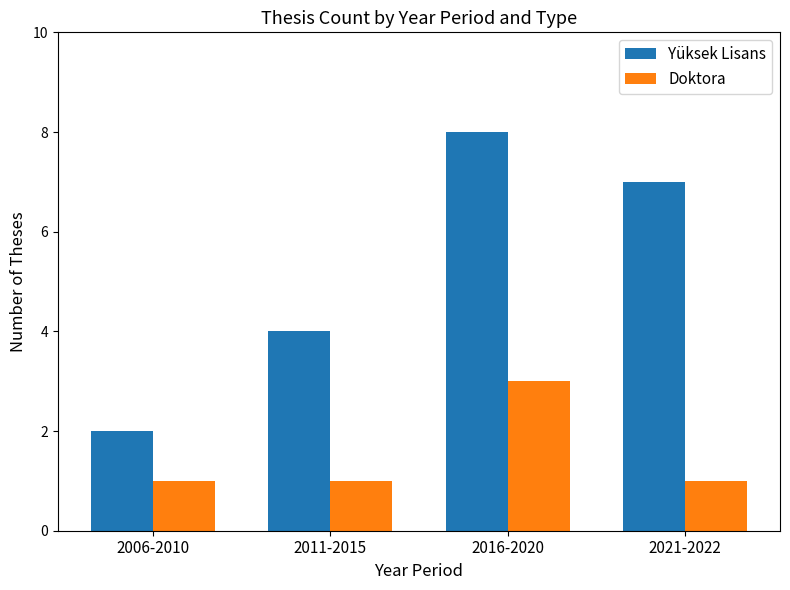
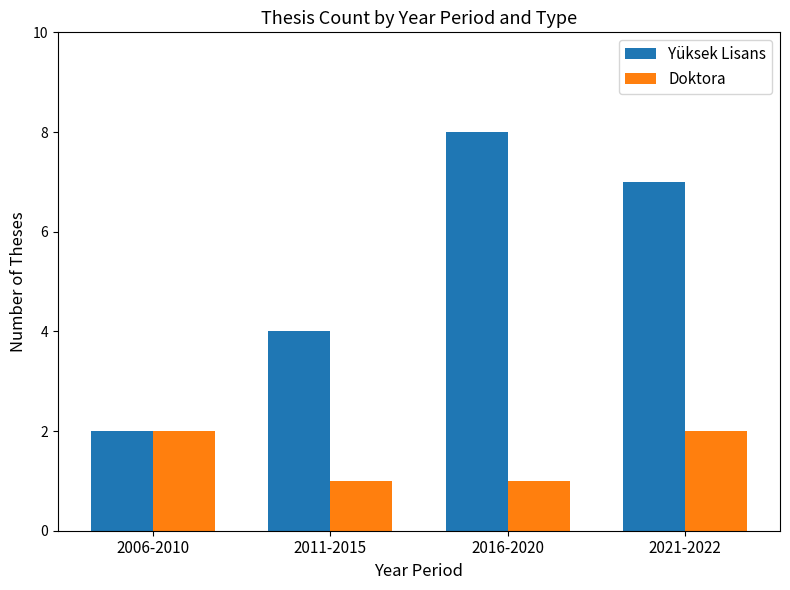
  {
    "Yüksek Lisans": {
      "2006-2010": 2,
      "2011-2015": 4,
      "2016-2020": 8,
      "2021-2022": 7
    },
    "Doktora": {
-     "2006-2010": 1,
+     "2006-2010": 2,
      "2011-2015": 1,
-     "2016-2020": 3,
-     "2021-2022": 1
+     "2016-2020": 1,
+     "2021-2022": 2
    }
  }
